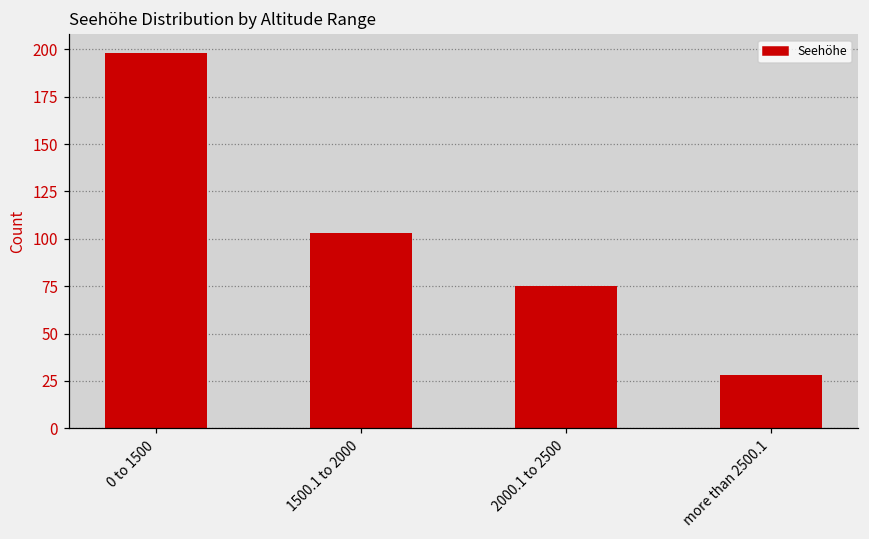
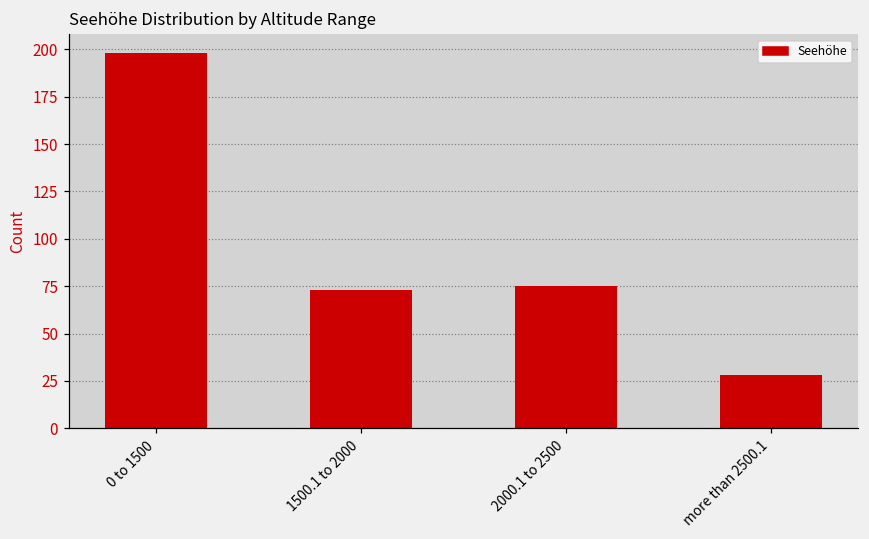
  {
    "0 to 1500": 198,
-   "1500.1 to 2000": 103,
+   "1500.1 to 2000": 73,
    "2000.1 to 2500": 75,
    "more than 2500.1": 28
  }
